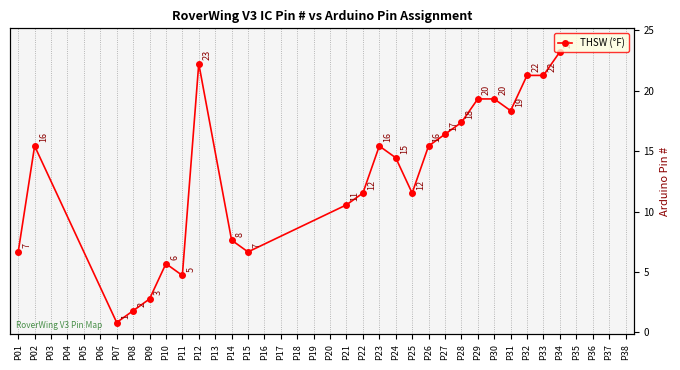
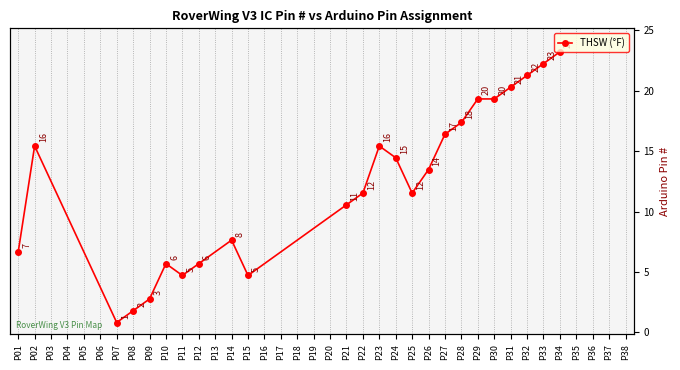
  {
    "P01": 7,
    "P02": 16,
    "P07": 1,
    "P08": 2,
    "P09": 3,
    "P10": 6,
    "P11": 5,
-   "P12": 23,
+   "P12": 6,
    "P14": 8,
-   "P15": 7,
+   "P15": 5,
    "P21": 11,
    "P22": 12,
    "P23": 16,
    "P24": 15,
    "P25": 12,
-   "P26": 16,
+   "P26": 14,
    "P27": 17,
    "P28": 18,
    "P30": 20,
-   "P31": 19,
+   "P31": 21,
    "P32": 22,
-   "P33": 22
+   "P33": 23
  }
